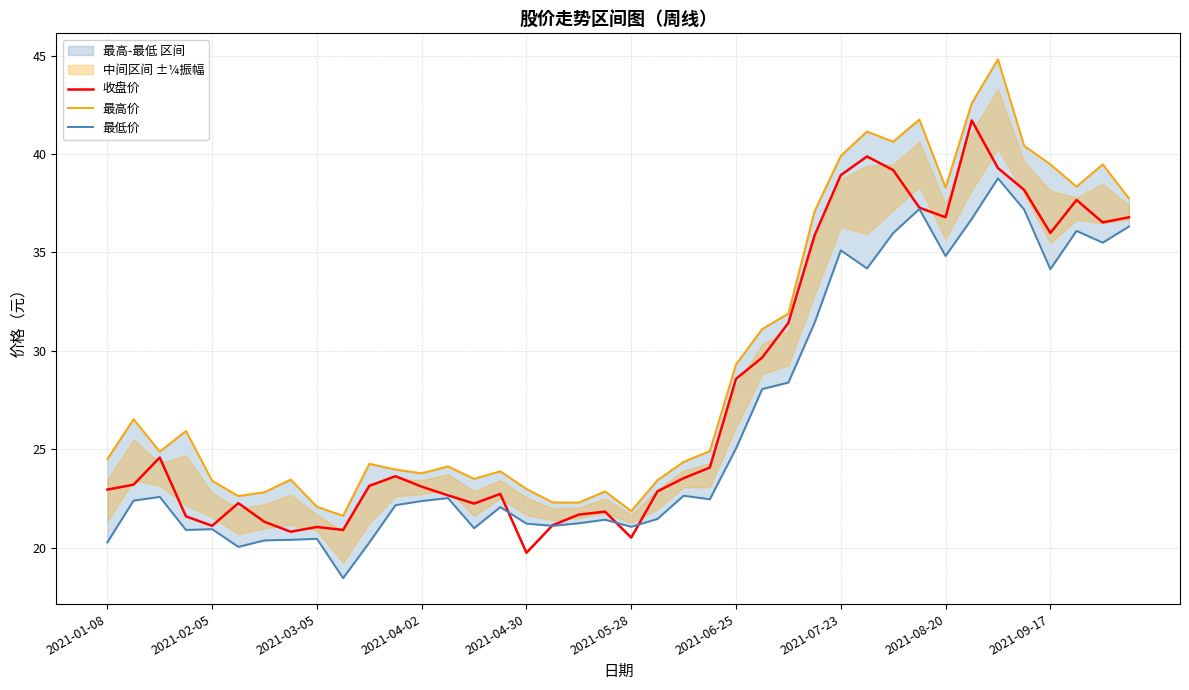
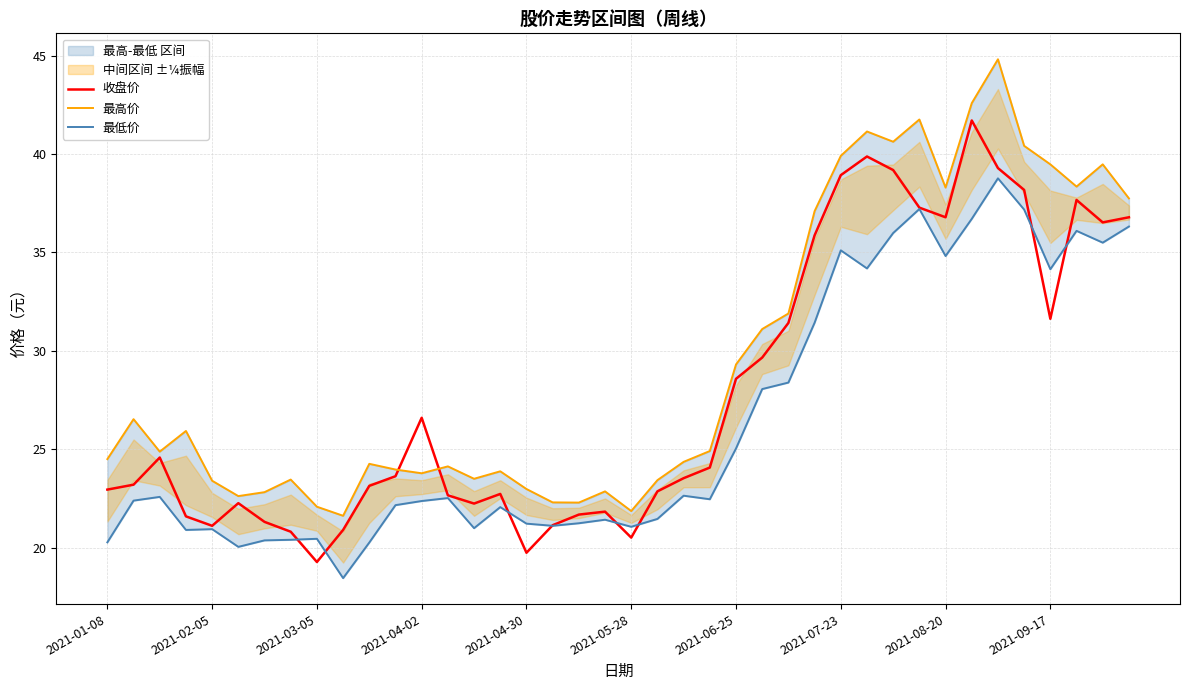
  {
    "收盘价": {
      "2021-01-08": 23.0,
      "2021-02-05": 21.1,
-     "2021-03-05": 21.1,
-     "2021-04-02": 23.1,
+     "2021-03-05": 19.3,
+     "2021-04-02": 26.6,
      "2021-04-30": 19.7,
      "2021-05-28": 20.5,
      "2021-06-25": 28.6,
      "2021-07-23": 38.9,
      "2021-08-20": 36.8,
-     "2021-09-17": 36.0
+     "2021-09-17": 31.6
    }
  }
